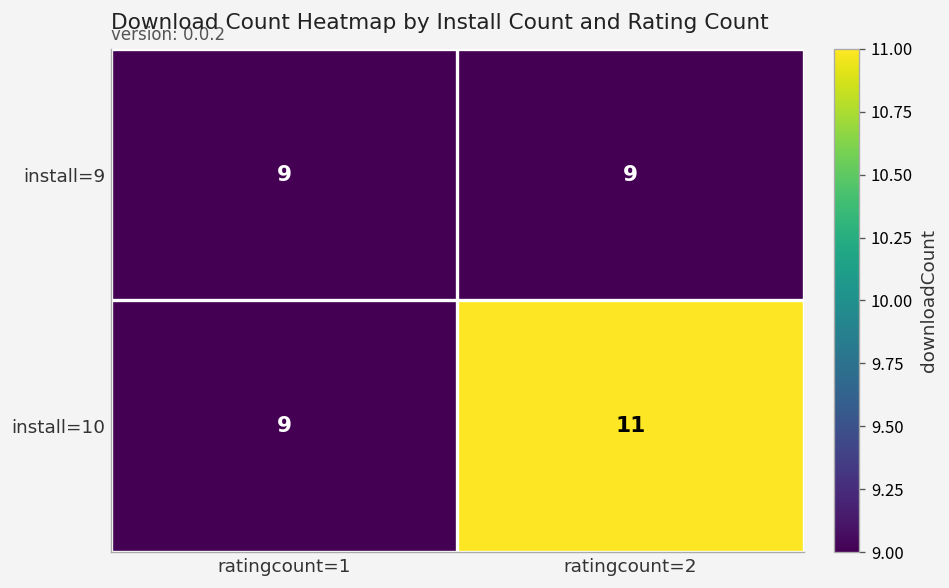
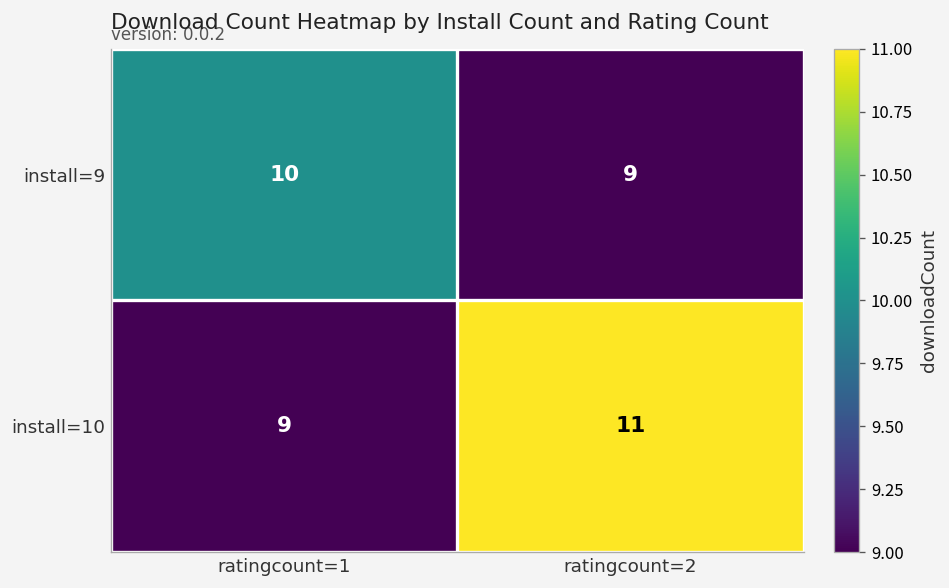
  {
    "install=9": {
-     "ratingcount=1": 9,
+     "ratingcount=1": 10,
      "ratingcount=2": 9
    },
    "install=10": {
      "ratingcount=1": 9,
      "ratingcount=2": 11
    }
  }
